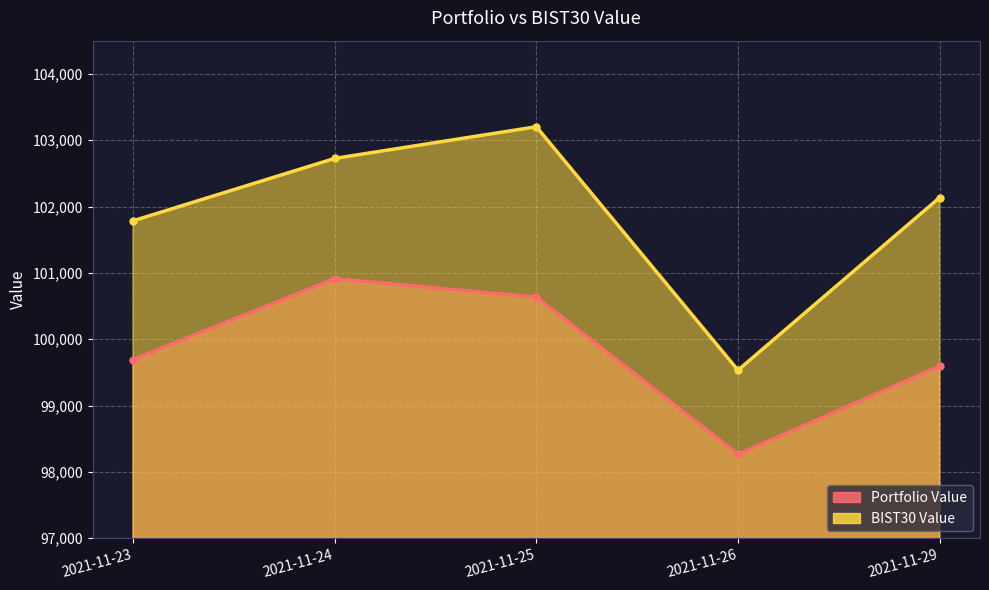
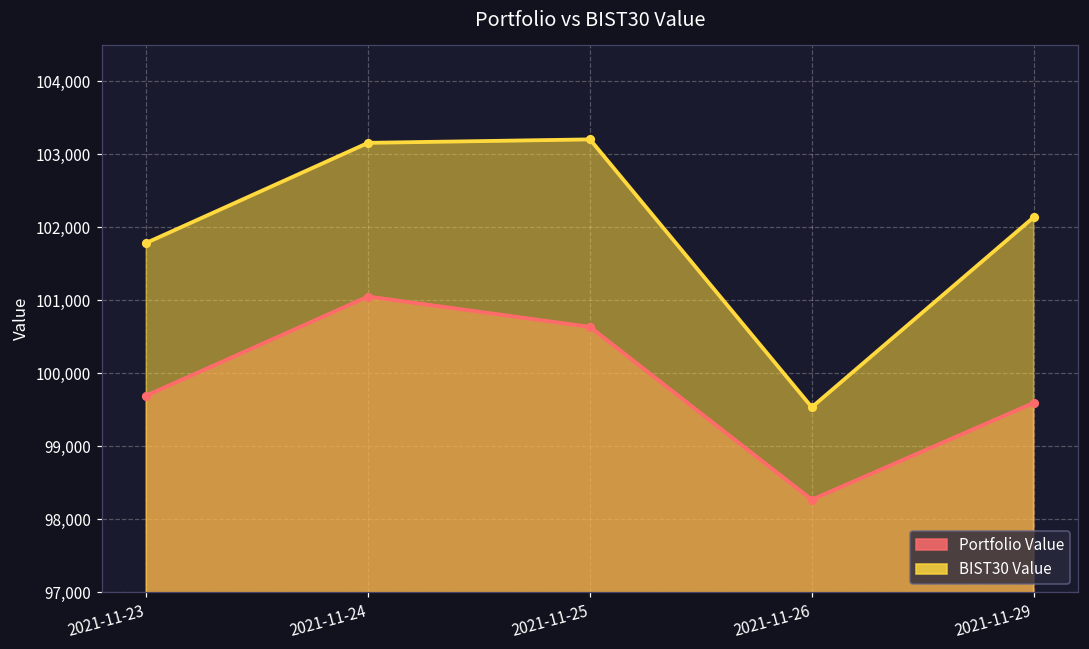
  {
    "Portfolio Value": {
      "2021-11-23": "99,700",
-     "2021-11-24": "100,900",
+     "2021-11-24": "101,000",
      "2021-11-25": "100,600",
      "2021-11-26": "98,300",
      "2021-11-29": "99,600"
    },
    "BIST30 Value": {
      "2021-11-23": "101,800",
-     "2021-11-24": "102,700",
+     "2021-11-24": "103,200",
      "2021-11-25": "103,200",
      "2021-11-26": "99,500",
      "2021-11-29": "102,100"
    }
  }
